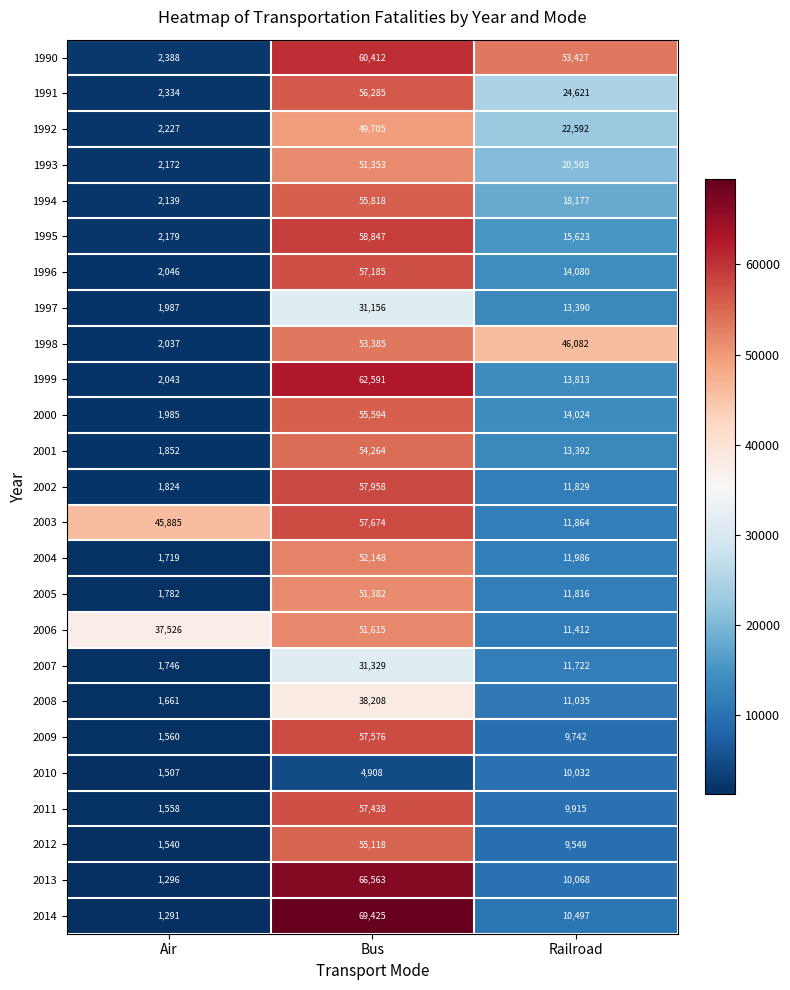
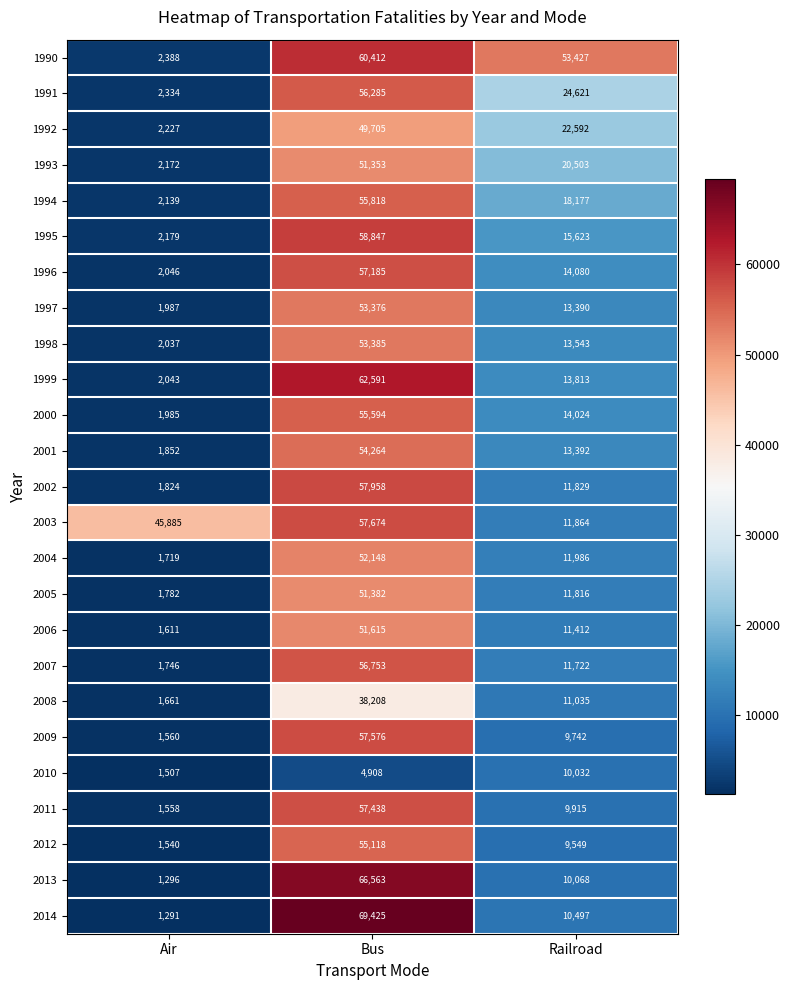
  {
    "1990": {
      "Air": "2,388",
      "Bus": "60,412",
      "Railroad": "53,427"
    },
    "1991": {
      "Air": "2,334",
      "Bus": "56,285",
      "Railroad": "24,621"
    },
    "1992": {
      "Air": "2,227",
      "Bus": "49,705",
      "Railroad": "22,592"
    },
    "1993": {
      "Air": "2,172",
      "Bus": "51,353",
      "Railroad": "20,503"
    },
    "1994": {
      "Air": "2,139",
      "Bus": "55,818",
      "Railroad": "18,177"
    },
    "1995": {
      "Air": "2,179",
      "Bus": "58,847",
      "Railroad": "15,623"
    },
    "1996": {
      "Air": "2,046",
      "Bus": "57,185",
      "Railroad": "14,080"
    },
    "1997": {
      "Air": "1,987",
-     "Bus": "31,156",
+     "Bus": "53,376",
      "Railroad": "13,390"
    },
    "1998": {
      "Air": "2,037",
      "Bus": "53,385",
-     "Railroad": "46,082"
+     "Railroad": "13,543"
    },
    "1999": {
      "Air": "2,043",
      "Bus": "62,591",
      "Railroad": "13,813"
    },
    "2000": {
      "Air": "1,985",
      "Bus": "55,594",
      "Railroad": "14,024"
    },
    "2001": {
      "Air": "1,852",
      "Bus": "54,264",
      "Railroad": "13,392"
    },
    "2002": {
      "Air": "1,824",
      "Bus": "57,958",
      "Railroad": "11,829"
    },
    "2003": {
      "Air": "45,885",
      "Bus": "57,674",
      "Railroad": "11,864"
    },
    "2004": {
      "Air": "1,719",
      "Bus": "52,148",
      "Railroad": "11,986"
    },
    "2005": {
      "Air": "1,782",
      "Bus": "51,382",
      "Railroad": "11,816"
    },
    "2006": {
-     "Air": "37,526",
+     "Air": "1,611",
      "Bus": "51,615",
      "Railroad": "11,412"
    },
    "2007": {
      "Air": "1,746",
-     "Bus": "31,329",
+     "Bus": "56,753",
      "Railroad": "11,722"
    },
    "2008": {
      "Air": "1,661",
      "Bus": "38,208",
      "Railroad": "11,035"
    },
    "2009": {
      "Air": "1,560",
      "Bus": "57,576",
      "Railroad": "9,742"
    },
    "2010": {
      "Air": "1,507",
      "Bus": "4,908",
      "Railroad": "10,032"
    },
    "2011": {
      "Air": "1,558",
      "Bus": "57,438",
      "Railroad": "9,915"
    },
    "2012": {
      "Air": "1,540",
      "Bus": "55,118",
      "Railroad": "9,549"
    },
    "2013": {
      "Air": "1,296",
      "Bus": "66,563",
      "Railroad": "10,068"
    },
    "2014": {
      "Air": "1,291",
      "Bus": "69,425",
      "Railroad": "10,497"
    }
  }
